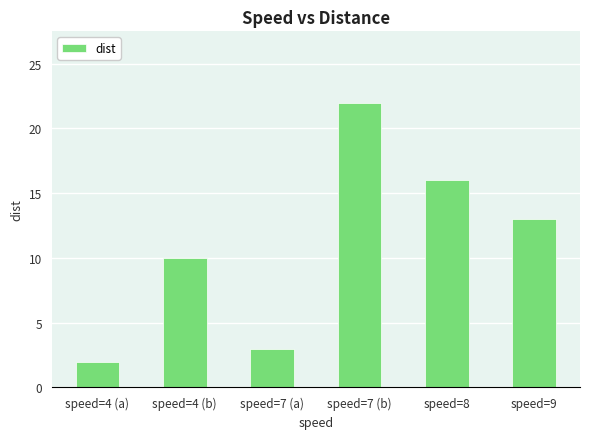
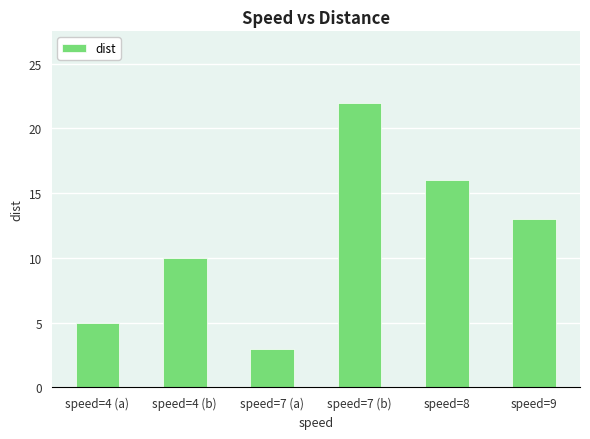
  {
-   "speed=4 (a)": 2,
+   "speed=4 (a)": 5,
    "speed=4 (b)": 10,
    "speed=7 (a)": 3,
    "speed=7 (b)": 22,
    "speed=8": 16,
    "speed=9": 13
  }
